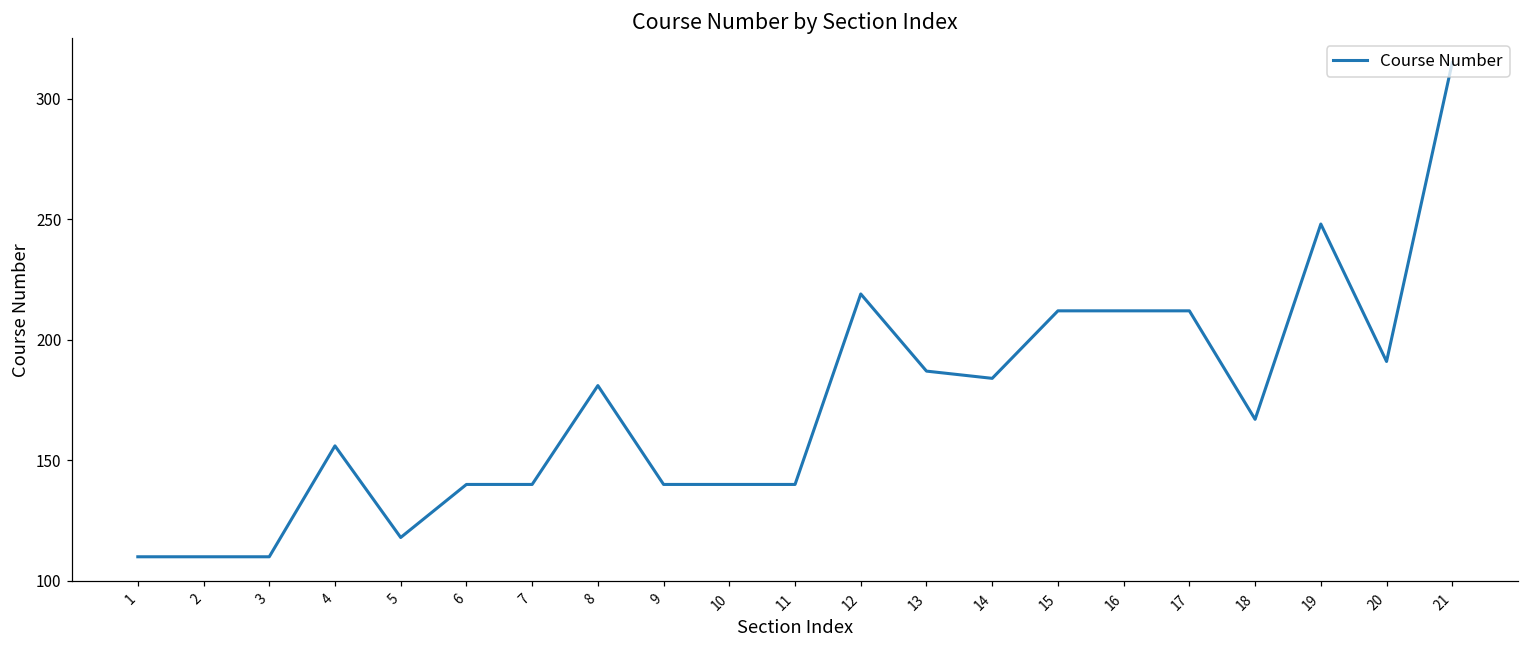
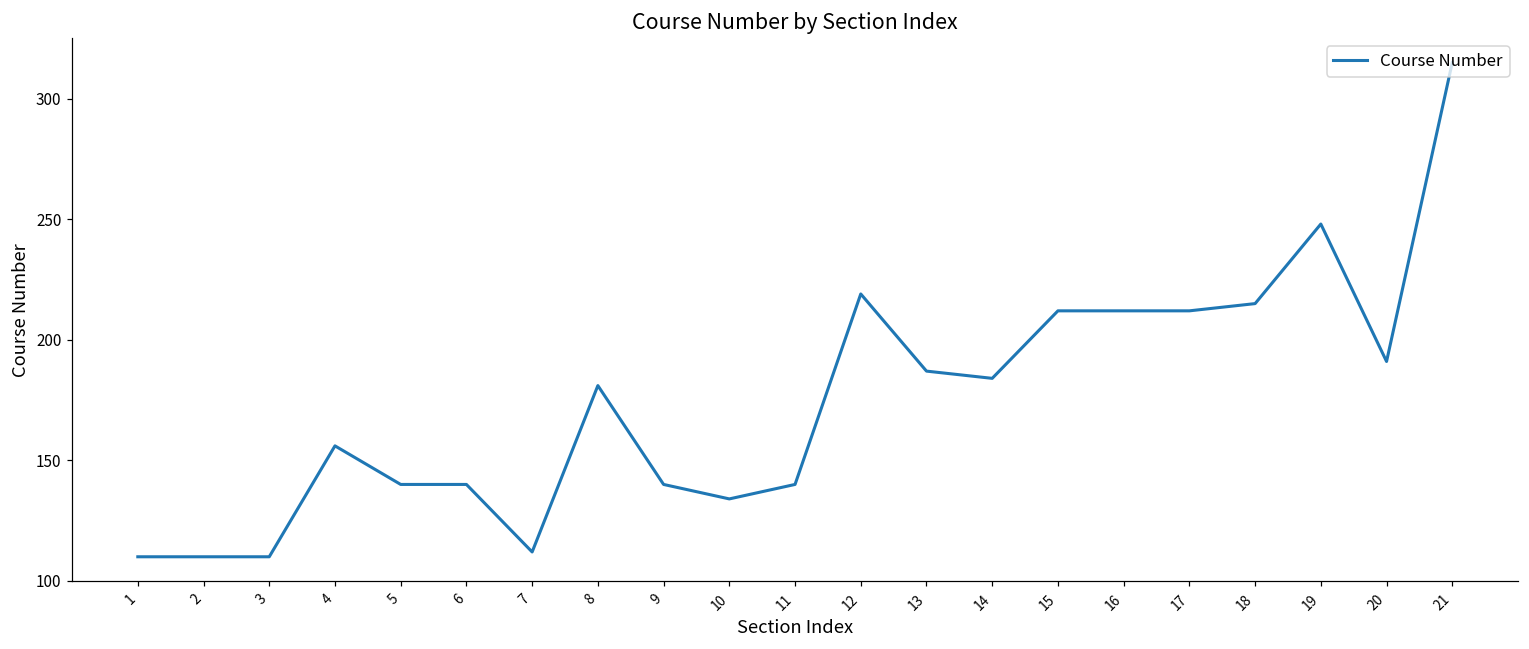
  {
    "1": 110,
    "2": 110,
    "3": 110,
    "4": 156,
-   "5": 118,
+   "5": 140,
    "6": 140,
-   "7": 140,
+   "7": 112,
    "8": 181,
    "9": 140,
-   "10": 140,
+   "10": 134,
    "11": 140,
    "12": 219,
    "13": 187,
    "14": 184,
    "15": 212,
    "16": 212,
    "17": 212,
-   "18": 167,
+   "18": 215,
    "19": 248,
    "20": 191
  }
